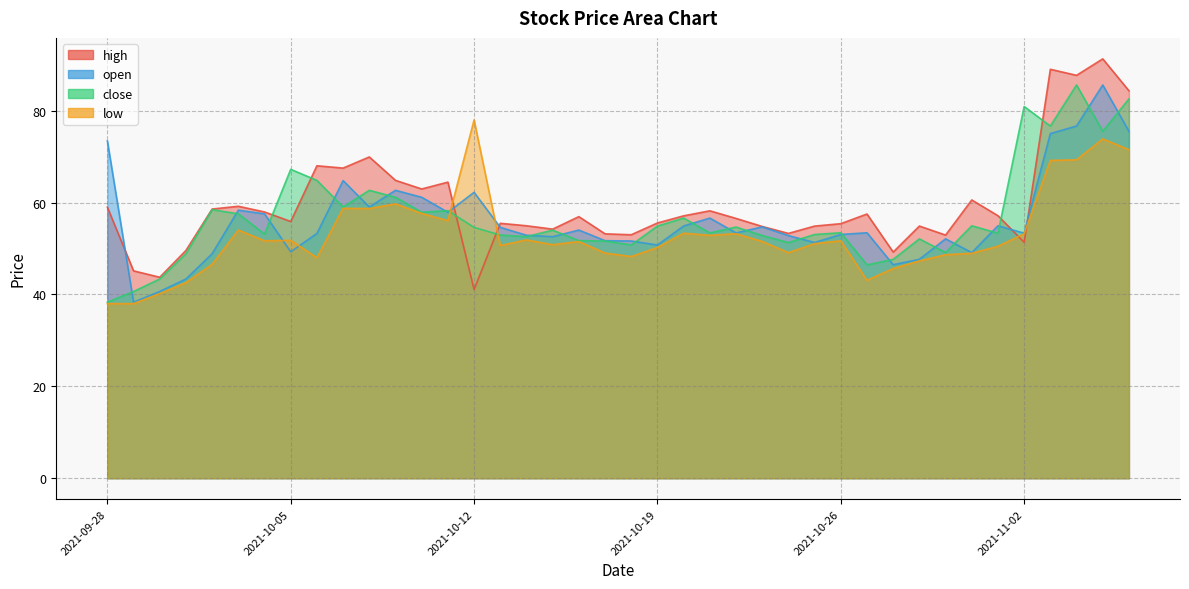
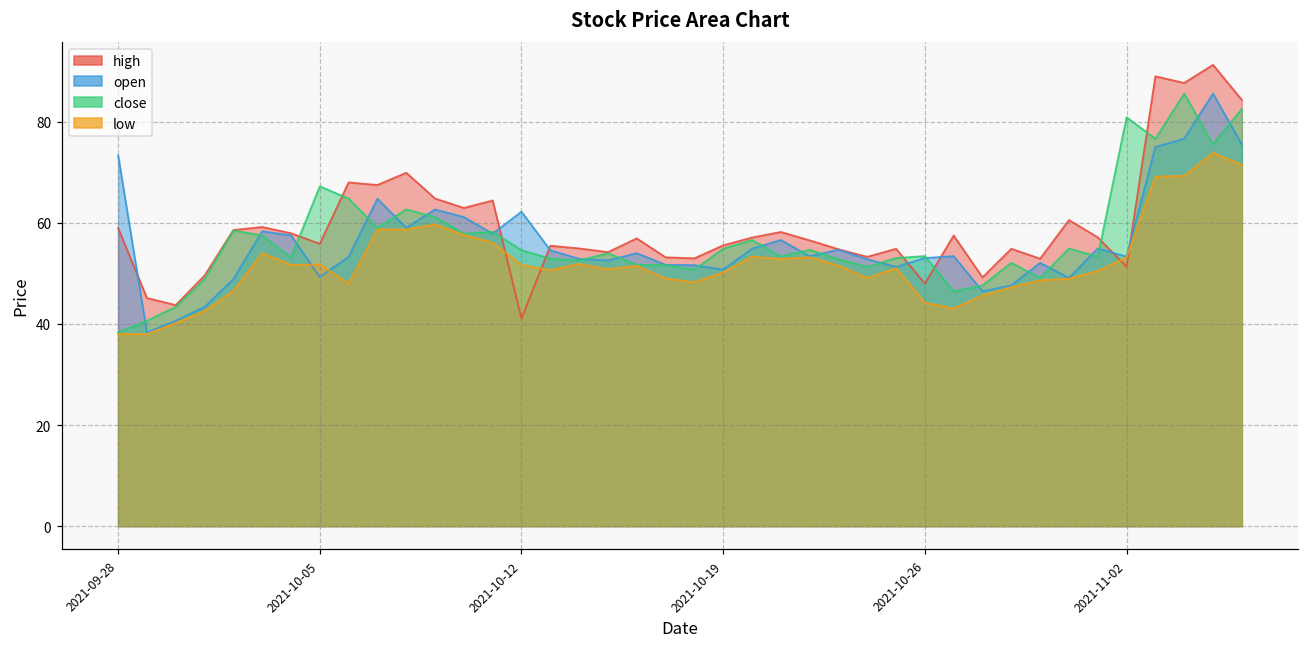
  {
    "high": {
      "2021-09-28": 59,
      "2021-10-05": 56,
      "2021-10-12": 41,
      "2021-10-19": 56,
-     "2021-10-26": 55,
+     "2021-10-26": 48,
      "2021-11-02": 51
    },
    "open": {
      "2021-09-28": 73,
      "2021-10-05": 49,
      "2021-10-12": 62
    },
    "close": {
      "2021-10-05": 67,
      "2021-10-12": 55,
      "2021-10-19": 55,
      "2021-11-02": 81
    },
    "low": {
      "2021-10-05": 52,
-     "2021-10-12": 78,
-     "2021-10-26": 52
+     "2021-10-12": 52,
+     "2021-10-26": 44
    }
  }
